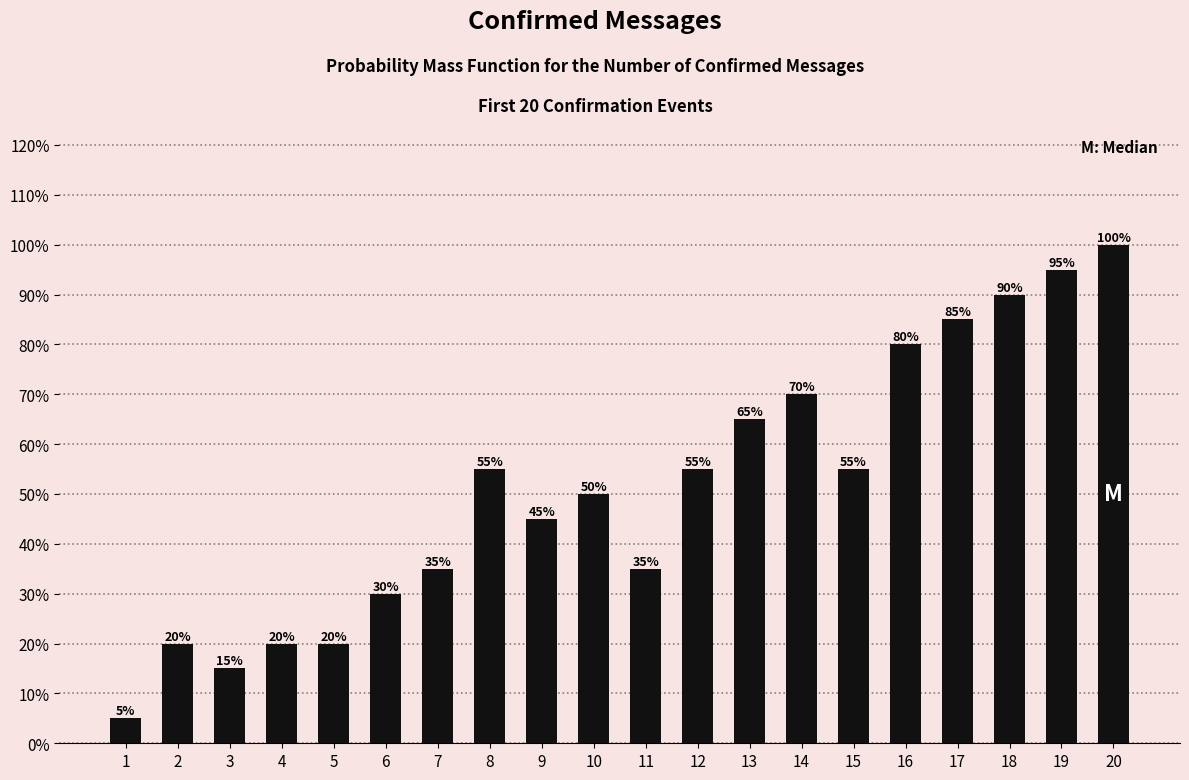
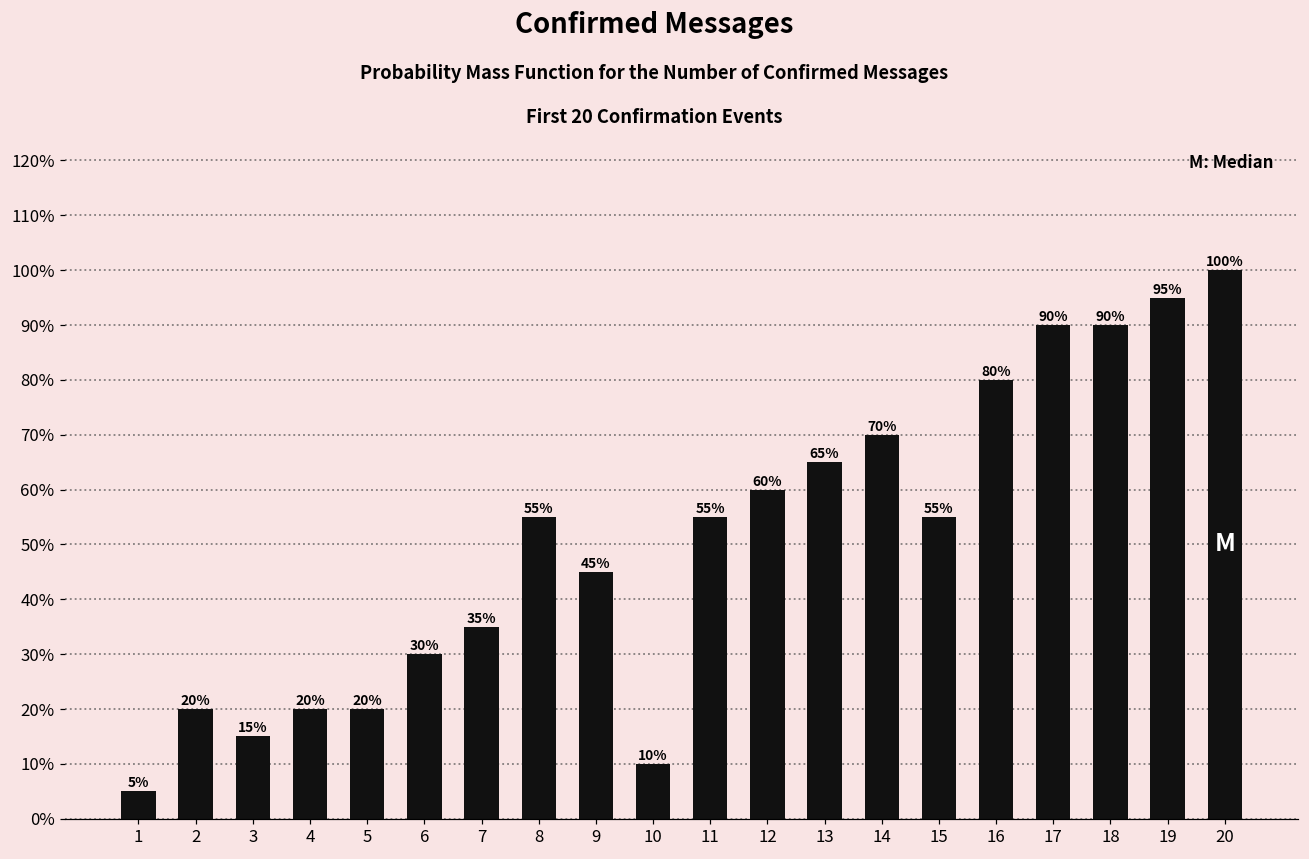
  {
    "1": "5%",
    "2": "20%",
    "3": "15%",
    "4": "20%",
    "5": "20%",
    "6": "30%",
    "7": "35%",
    "8": "55%",
    "9": "45%",
-   "10": "50%",
-   "11": "35%",
-   "12": "55%",
+   "10": "10%",
+   "11": "55%",
+   "12": "60%",
    "13": "65%",
    "14": "70%",
    "15": "55%",
    "16": "80%",
-   "17": "85%",
+   "17": "90%",
    "18": "90%",
    "19": "95%",
    "20": "100%"
  }
